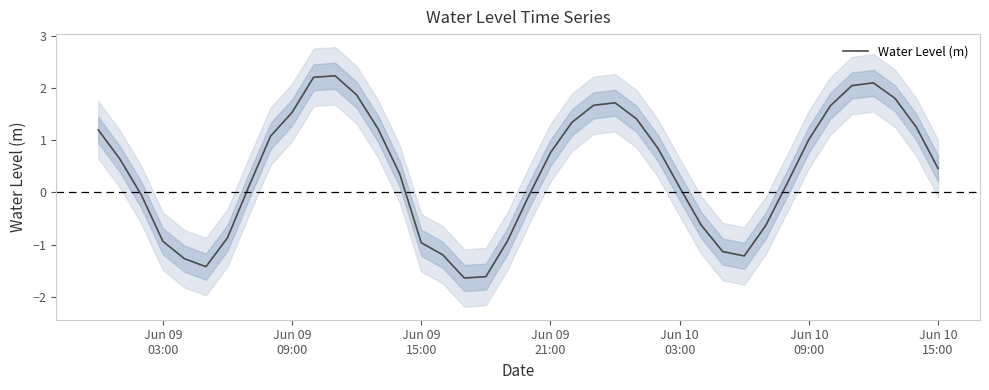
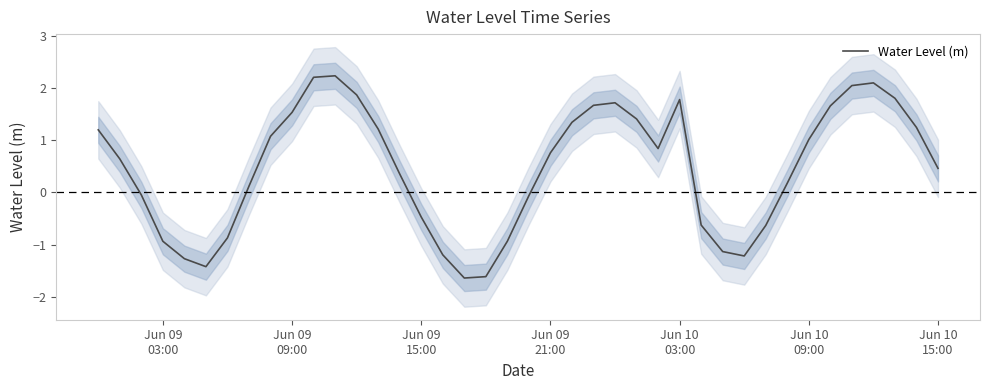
  {
    "Water Level (m)": {
      "Jun 09 03:00": -0.9,
      "Jun 09 09:00": 1.5,
-     "Jun 09 15:00": -1.0,
+     "Jun 09 15:00": -0.5,
      "Jun 09 21:00": 0.8,
-     "Jun 10 03:00": 0.1,
+     "Jun 10 03:00": 1.8,
      "Jun 10 09:00": 1.0,
      "Jun 10 15:00": 0.5
    }
  }
